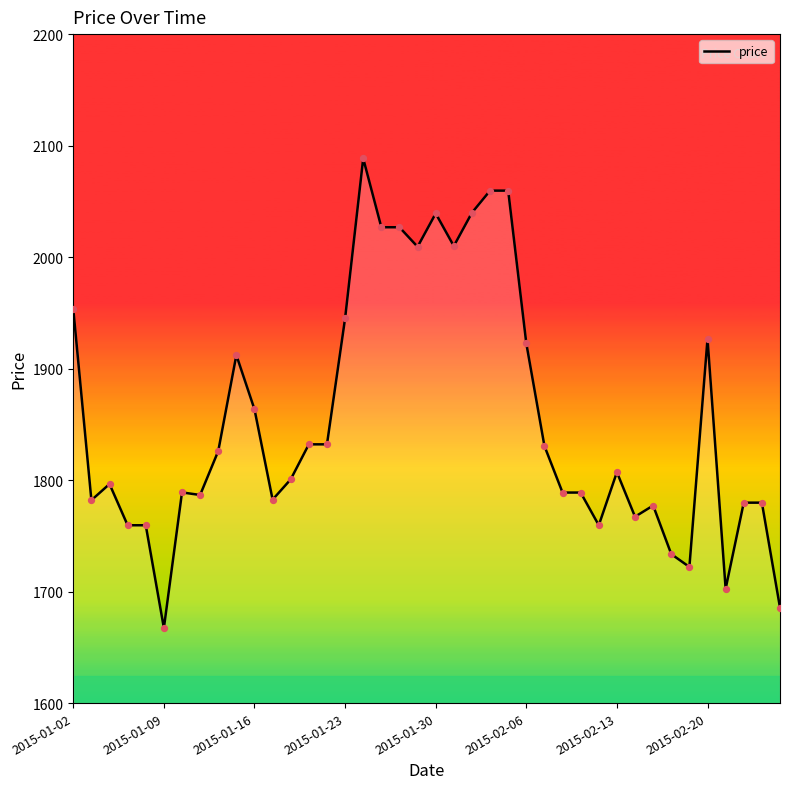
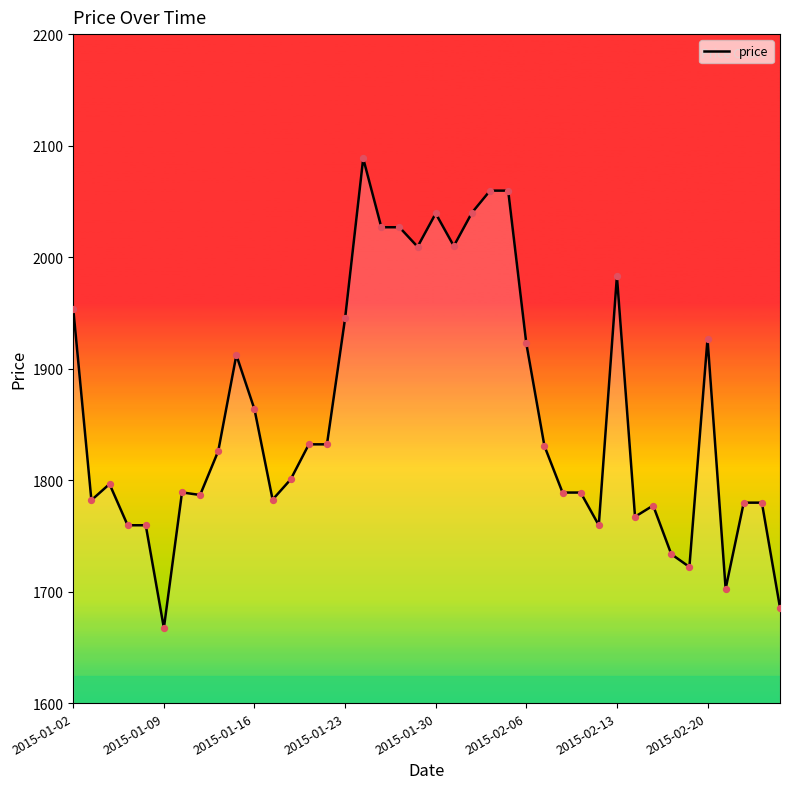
  {
    "2015-01-02": 1953,
    "2015-01-09": 1667,
    "2015-01-16": 1863,
    "2015-01-23": 1945,
    "2015-01-30": 2039,
    "2015-02-06": 1923,
-   "2015-02-13": 1807,
+   "2015-02-13": 1983,
    "2015-02-20": 1927
  }
